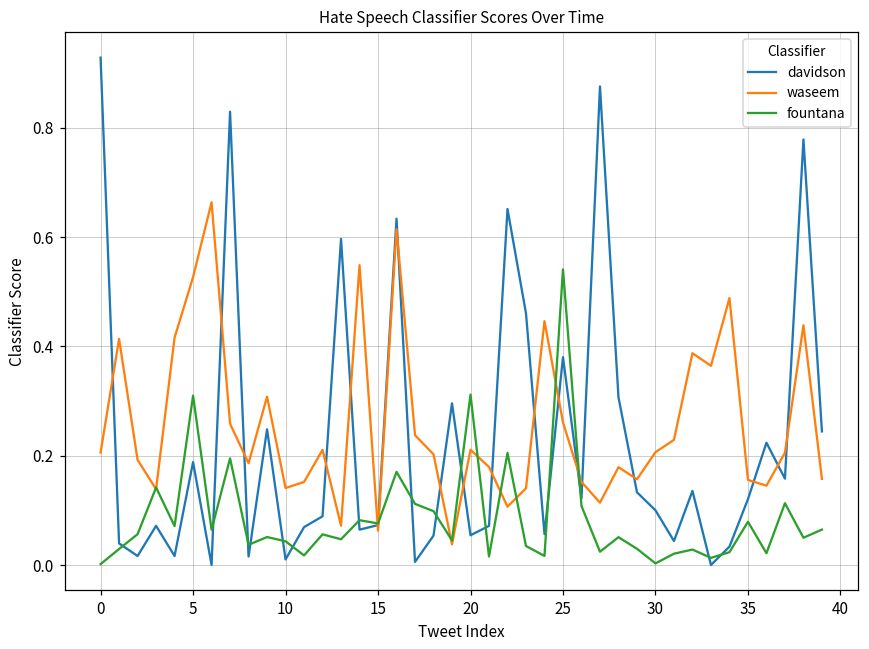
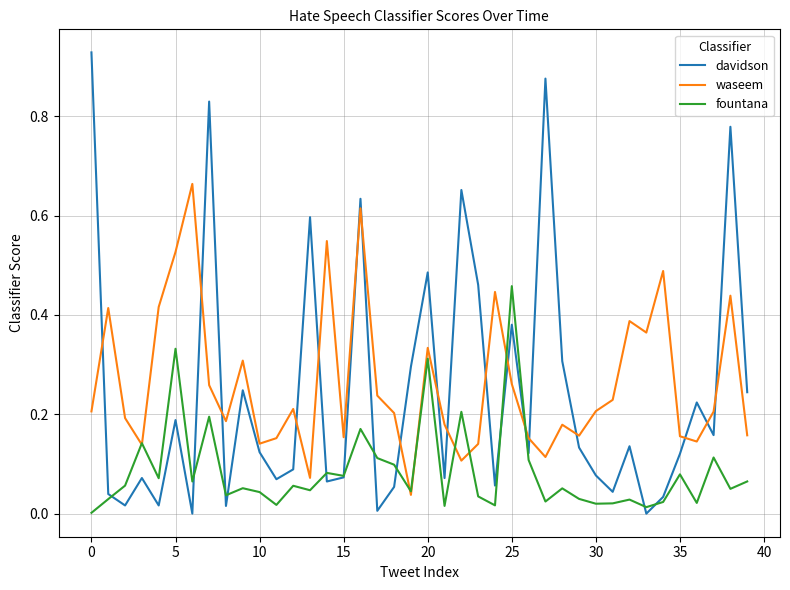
  {
    "davidson": {
      "0": 0.93,
      "5": 0.19,
-     "10": 0.01,
-     "20": 0.05,
+     "10": 0.12,
+     "20": 0.49,
      "25": 0.38,
-     "30": 0.10,
+     "30": 0.08,
      "35": 0.12
    },
    "waseem": {
      "0": 0.21,
      "5": 0.53,
      "10": 0.14,
-     "15": 0.06,
-     "20": 0.21,
+     "15": 0.15,
+     "20": 0.33,
      "25": 0.26,
      "30": 0.21,
      "35": 0.16
    },
    "fountana": {
      "0": 0.00,
-     "5": 0.31,
+     "5": 0.33,
      "10": 0.04,
      "20": 0.31,
-     "25": 0.54,
-     "30": 0.00,
+     "25": 0.46,
+     "30": 0.02,
      "35": 0.08
    }
  }
